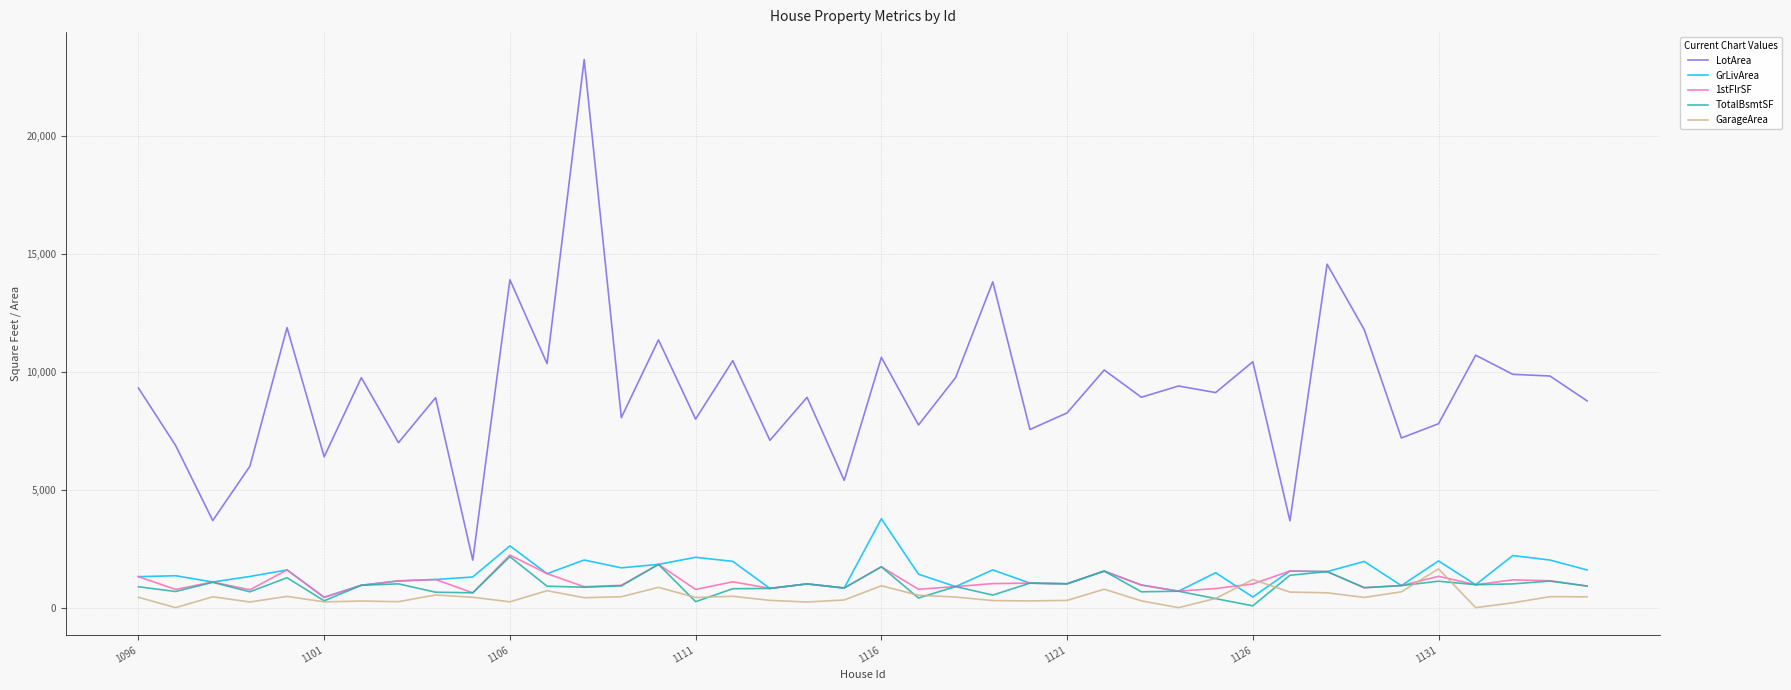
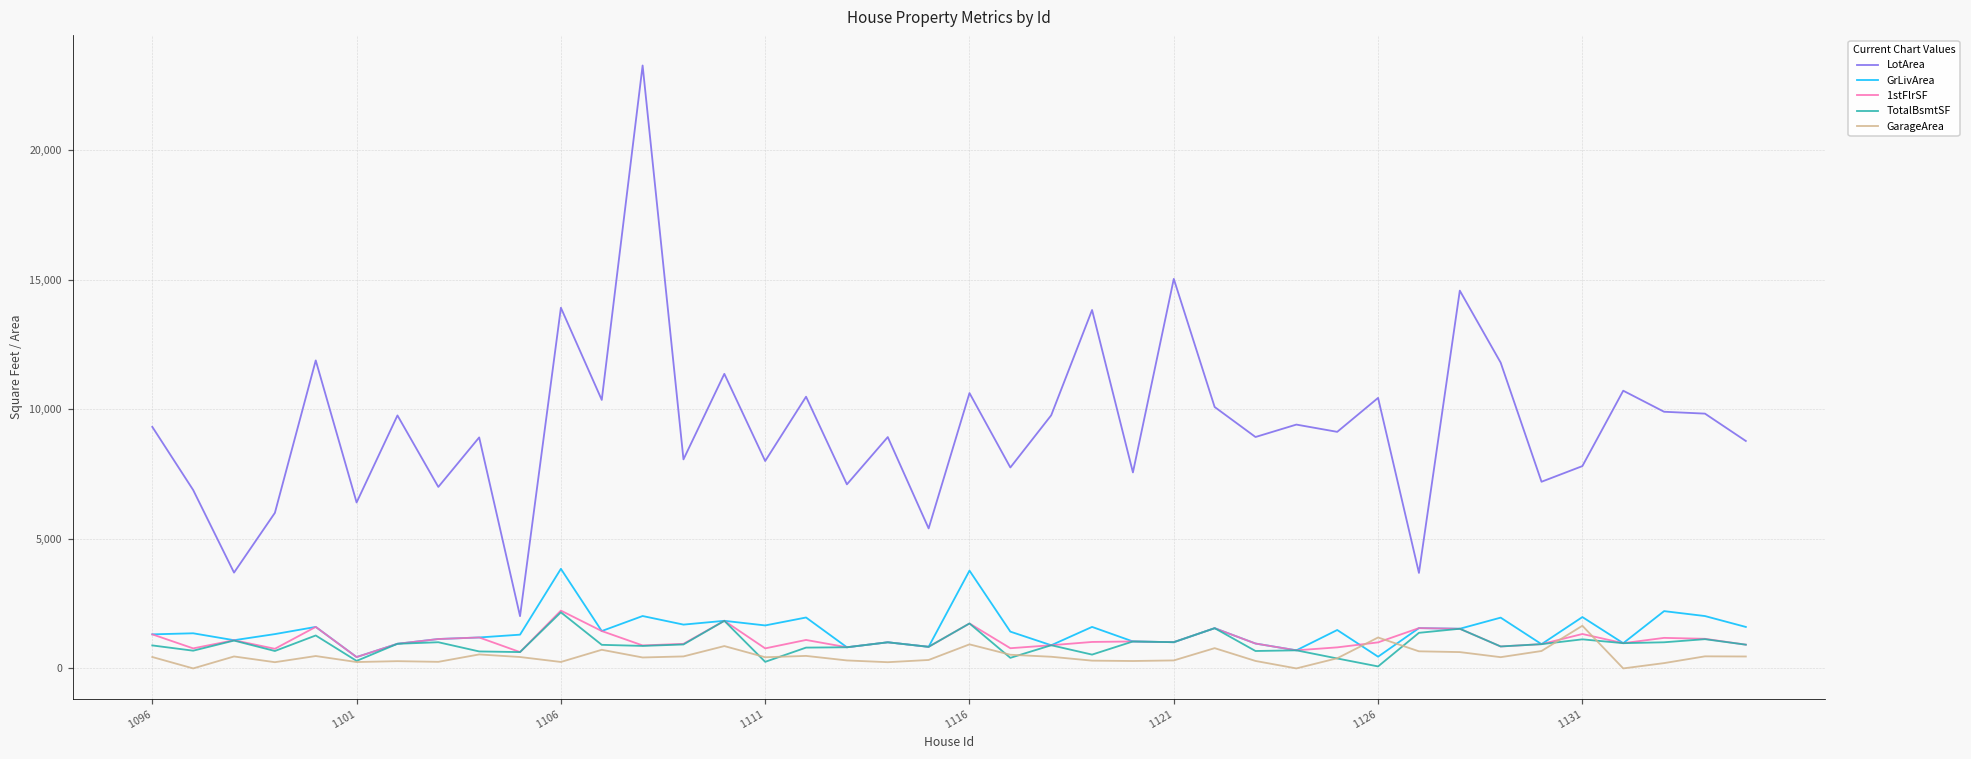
  {
    "LotArea": {
      "1096": "9,300",
      "1101": "6,400",
      "1106": "13,900",
      "1111": "8,000",
      "1116": "10,600",
-     "1121": "8,300",
+     "1121": "15,000",
      "1126": "10,400",
      "1131": "7,800"
    },
    "GrLivArea": {
-     "1106": "2,600",
-     "1111": "2,100",
+     "1106": "3,800",
+     "1111": "1,700",
      "1116": "3,800",
      "1126": "500",
      "1131": "2,000"
    },
    "1stFlrSF": {
      "1111": "800",
      "1126": "1,000",
      "1131": "1,300"
    },
    "TotalBsmtSF": {
      "1096": "900",
      "1111": "300",
      "1126": "100",
      "1131": "1,100"
    },
    "GarageArea": {
      "1096": "400",
      "1106": "200",
      "1111": "400",
      "1116": "900",
      "1121": "300",
      "1126": "1,200",
      "1131": "1,600"
    }
  }
